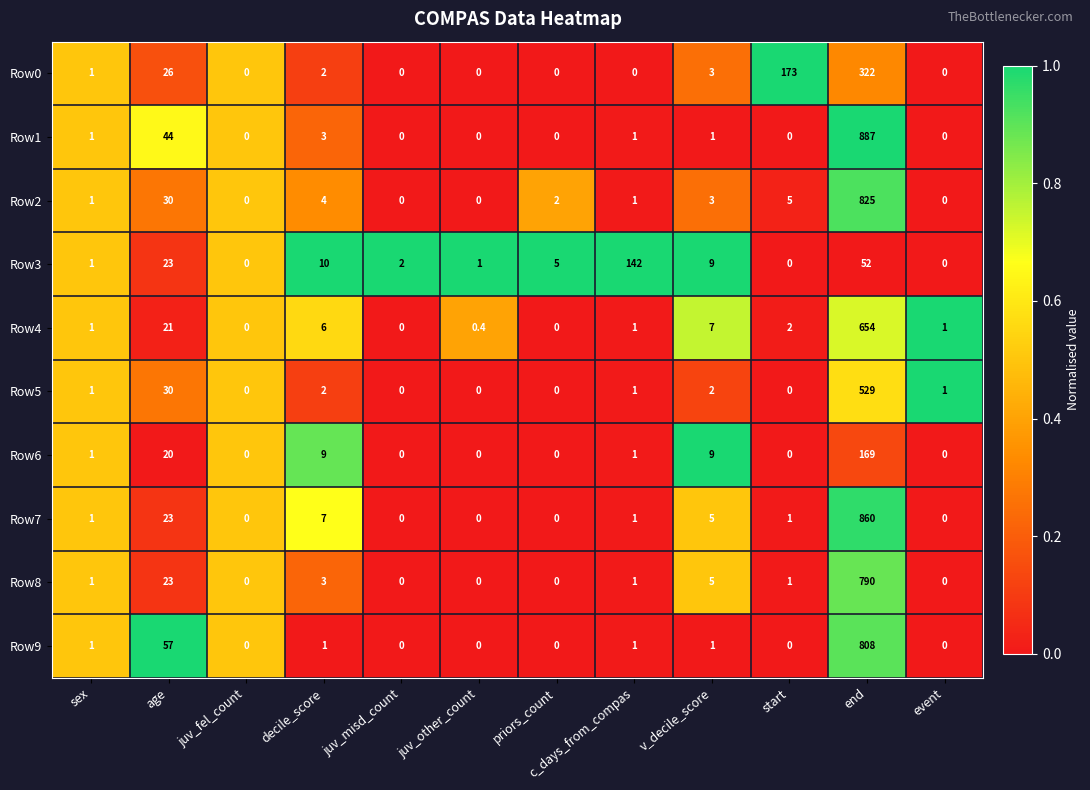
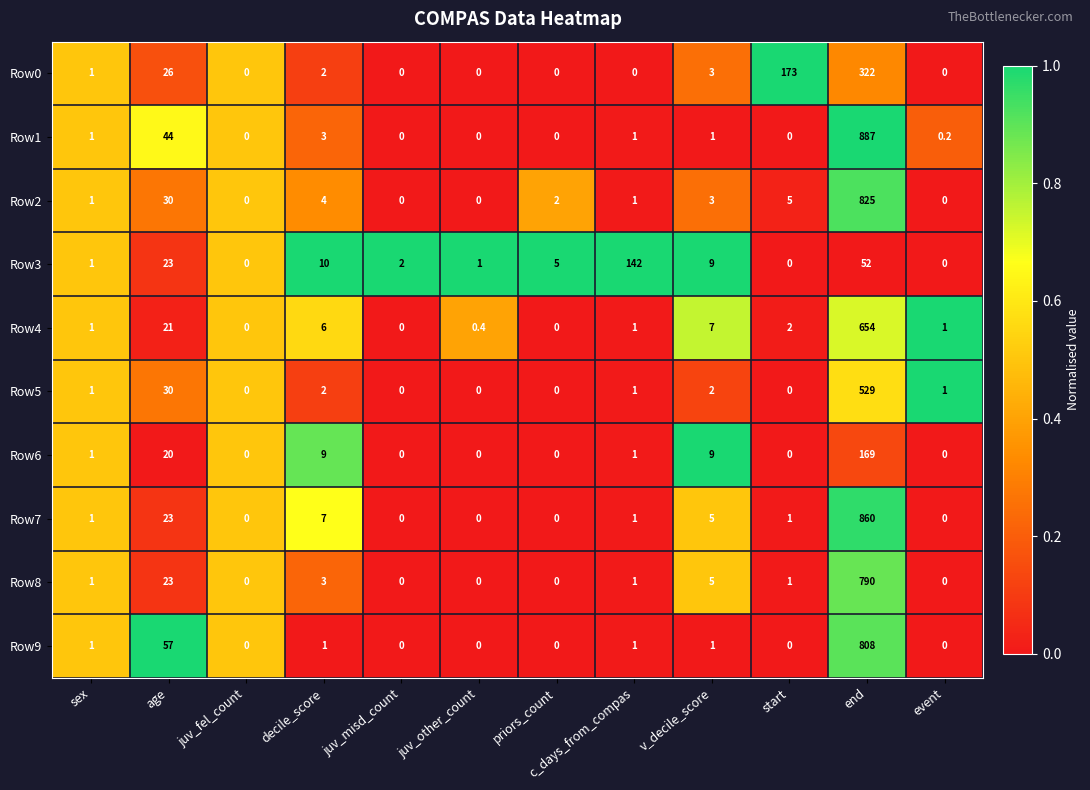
  {
    "Row0": {
      "sex": 1,
      "age": 26,
      "juv_fel_count": 0,
      "decile_score": 2,
      "juv_misd_count": 0,
      "juv_other_count": 0,
      "priors_count": 0,
      "c_days_from_compas": 0,
      "v_decile_score": 3,
      "start": 173,
      "end": 322,
      "event": 0
    },
    "Row1": {
      "sex": 1,
      "age": 44,
      "juv_fel_count": 0,
      "decile_score": 3,
      "juv_misd_count": 0,
      "juv_other_count": 0,
      "priors_count": 0,
      "c_days_from_compas": 1,
      "v_decile_score": 1,
      "start": 0,
      "end": 887,
-     "event": 0
+     "event": 0.2
    },
    "Row2": {
      "sex": 1,
      "age": 30,
      "juv_fel_count": 0,
      "decile_score": 4,
      "juv_misd_count": 0,
      "juv_other_count": 0,
      "priors_count": 2,
      "c_days_from_compas": 1,
      "v_decile_score": 3,
      "start": 5,
      "end": 825,
      "event": 0
    },
    "Row3": {
      "sex": 1,
      "age": 23,
      "juv_fel_count": 0,
      "decile_score": 10,
      "juv_misd_count": 2,
      "juv_other_count": 1,
      "priors_count": 5,
      "c_days_from_compas": 142,
      "v_decile_score": 9,
      "start": 0,
      "end": 52,
      "event": 0
    },
    "Row4": {
      "sex": 1,
      "age": 21,
      "juv_fel_count": 0,
      "decile_score": 6,
      "juv_misd_count": 0,
      "juv_other_count": 0.4,
      "priors_count": 0,
      "c_days_from_compas": 1,
      "v_decile_score": 7,
      "start": 2,
      "end": 654,
      "event": 1
    },
    "Row5": {
      "sex": 1,
      "age": 30,
      "juv_fel_count": 0,
      "decile_score": 2,
      "juv_misd_count": 0,
      "juv_other_count": 0,
      "priors_count": 0,
      "c_days_from_compas": 1,
      "v_decile_score": 2,
      "start": 0,
      "end": 529,
      "event": 1
    },
    "Row6": {
      "sex": 1,
      "age": 20,
      "juv_fel_count": 0,
      "decile_score": 9,
      "juv_misd_count": 0,
      "juv_other_count": 0,
      "priors_count": 0,
      "c_days_from_compas": 1,
      "v_decile_score": 9,
      "start": 0,
      "end": 169,
      "event": 0
    },
    "Row7": {
      "sex": 1,
      "age": 23,
      "juv_fel_count": 0,
      "decile_score": 7,
      "juv_misd_count": 0,
      "juv_other_count": 0,
      "priors_count": 0,
      "c_days_from_compas": 1,
      "v_decile_score": 5,
      "start": 1,
      "end": 860,
      "event": 0
    },
    "Row8": {
      "sex": 1,
      "age": 23,
      "juv_fel_count": 0,
      "decile_score": 3,
      "juv_misd_count": 0,
      "juv_other_count": 0,
      "priors_count": 0,
      "c_days_from_compas": 1,
      "v_decile_score": 5,
      "start": 1,
      "end": 790,
      "event": 0
    },
    "Row9": {
      "sex": 1,
      "age": 57,
      "juv_fel_count": 0,
      "decile_score": 1,
      "juv_misd_count": 0,
      "juv_other_count": 0,
      "priors_count": 0,
      "c_days_from_compas": 1,
      "v_decile_score": 1,
      "start": 0,
      "end": 808,
      "event": 0
    }
  }
